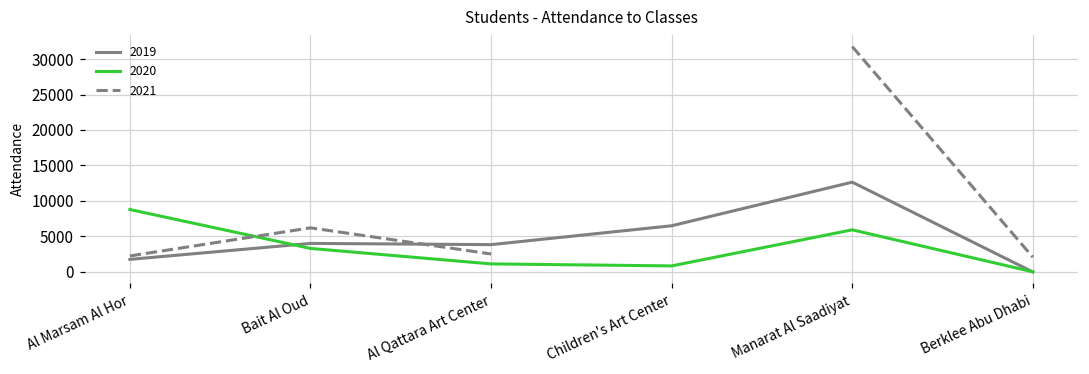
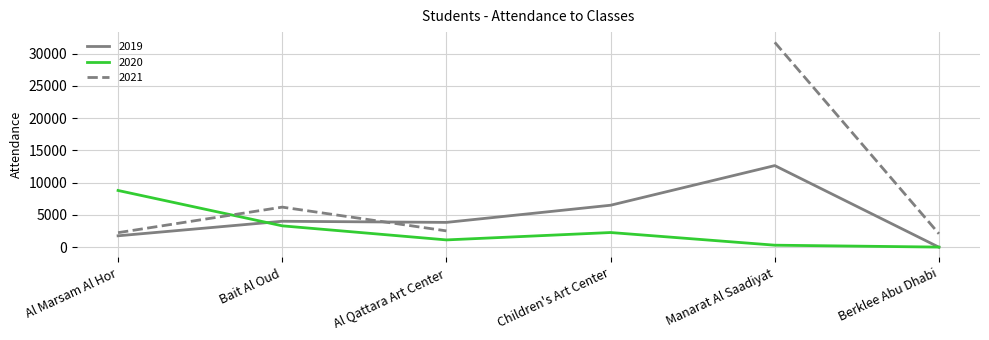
  {
    "2020": {
      "Al Marsam Al Hor": 9000,
      "Bait Al Oud": 3000,
      "Al Qattara Art Center": 1000,
-     "Children's Art Center": 1000,
-     "Manarat Al Saadiyat": 6000
+     "Children's Art Center": 2000,
+     "Manarat Al Saadiyat": 0
    }
  }
